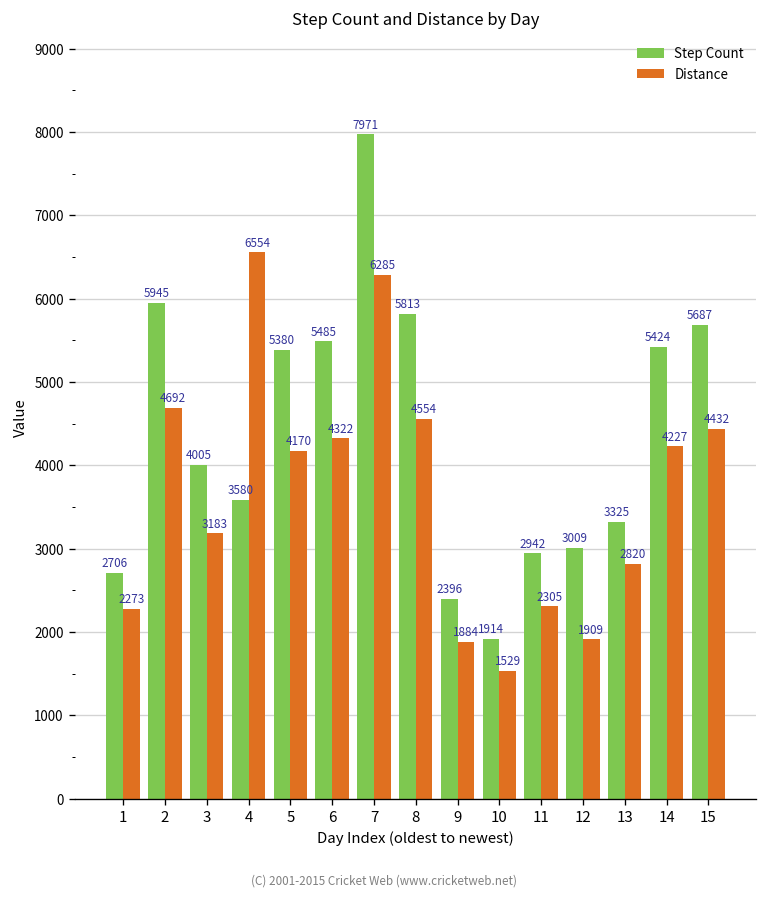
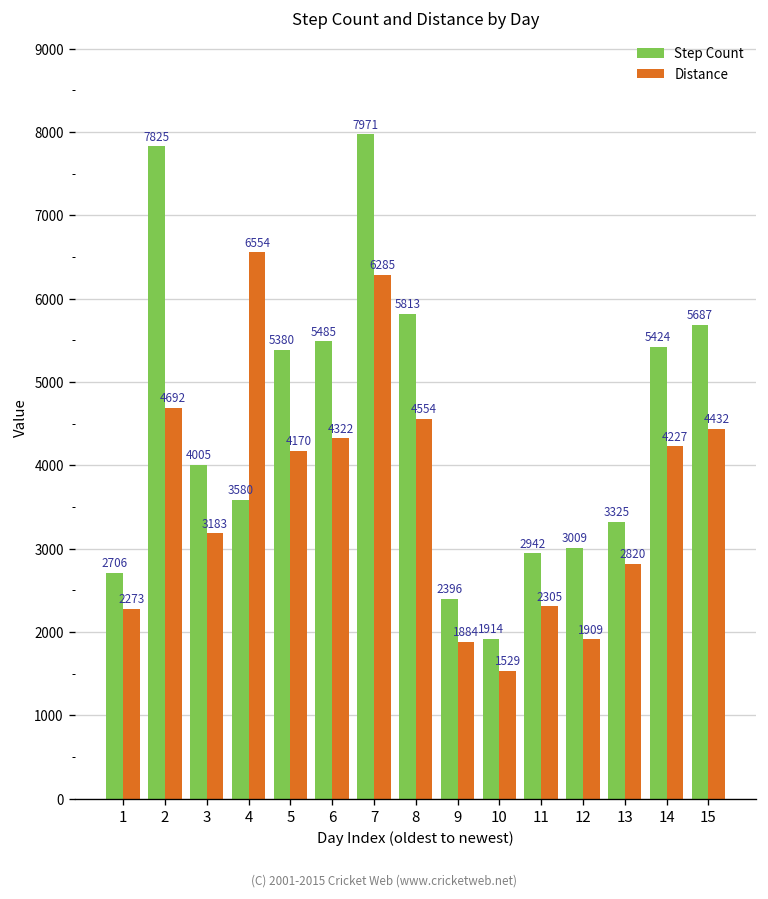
  {
    "Step Count": {
      "1": 2706,
-     "2": 5945,
+     "2": 7825,
      "3": 4005,
      "4": 3580,
      "5": 5380,
      "6": 5485,
      "7": 7971,
      "8": 5813,
      "9": 2396,
      "10": 1914,
      "11": 2942,
      "12": 3009,
      "13": 3325,
      "14": 5424,
      "15": 5687
    },
    "Distance": {
      "1": 2273,
      "3": 3183,
      "10": 1529,
      "11": 2305,
      "12": 1909,
      "13": 2820,
      "14": 4227,
      "15": 4432
    }
  }
